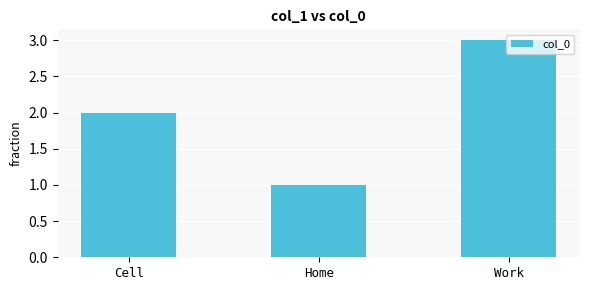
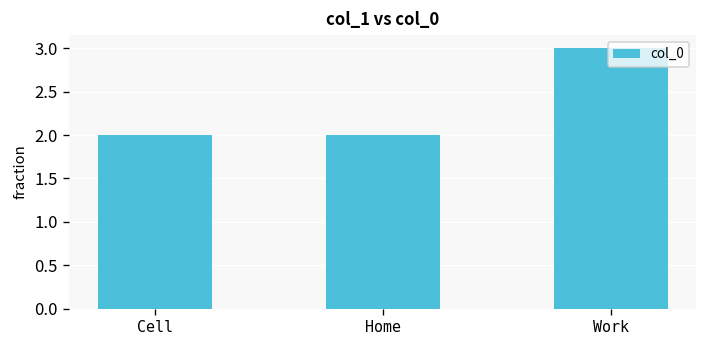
  {
    "Cell": 2,
-   "Home": 1
+   "Home": 2
  }
